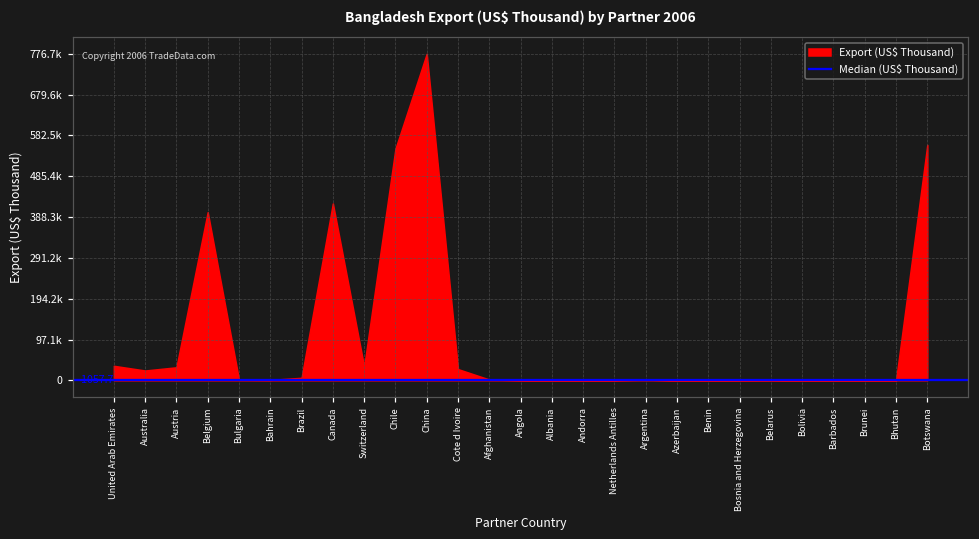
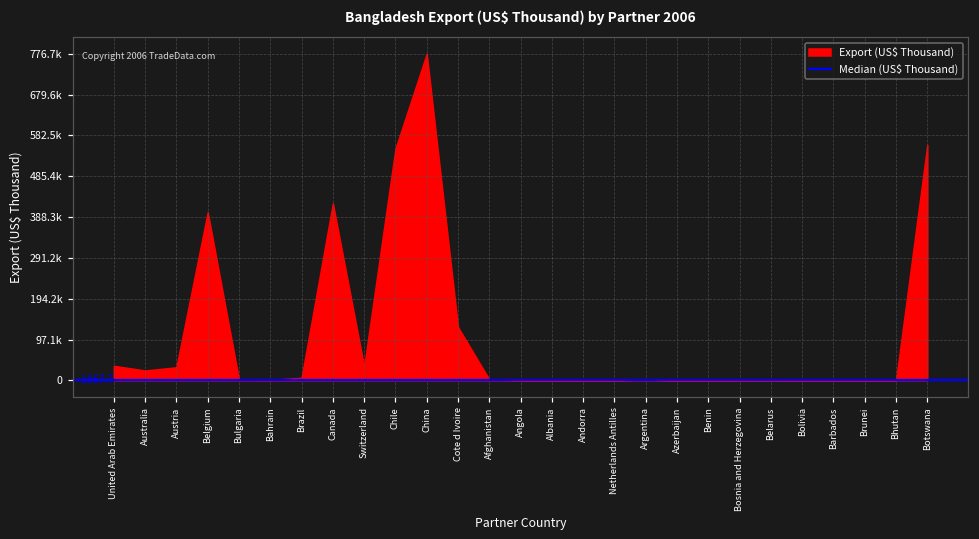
  {
    "Australia": 20000,
    "Austria": 30000,
    "Belgium": 400000,
    "Canada": 420000,
    "Switzerland": 30000,
    "Chile": 550000,
    "China": 780000,
-   "Cote d Ivoire": 30000,
+   "Cote d Ivoire": 130000,
    "Botswana": 560000
  }
